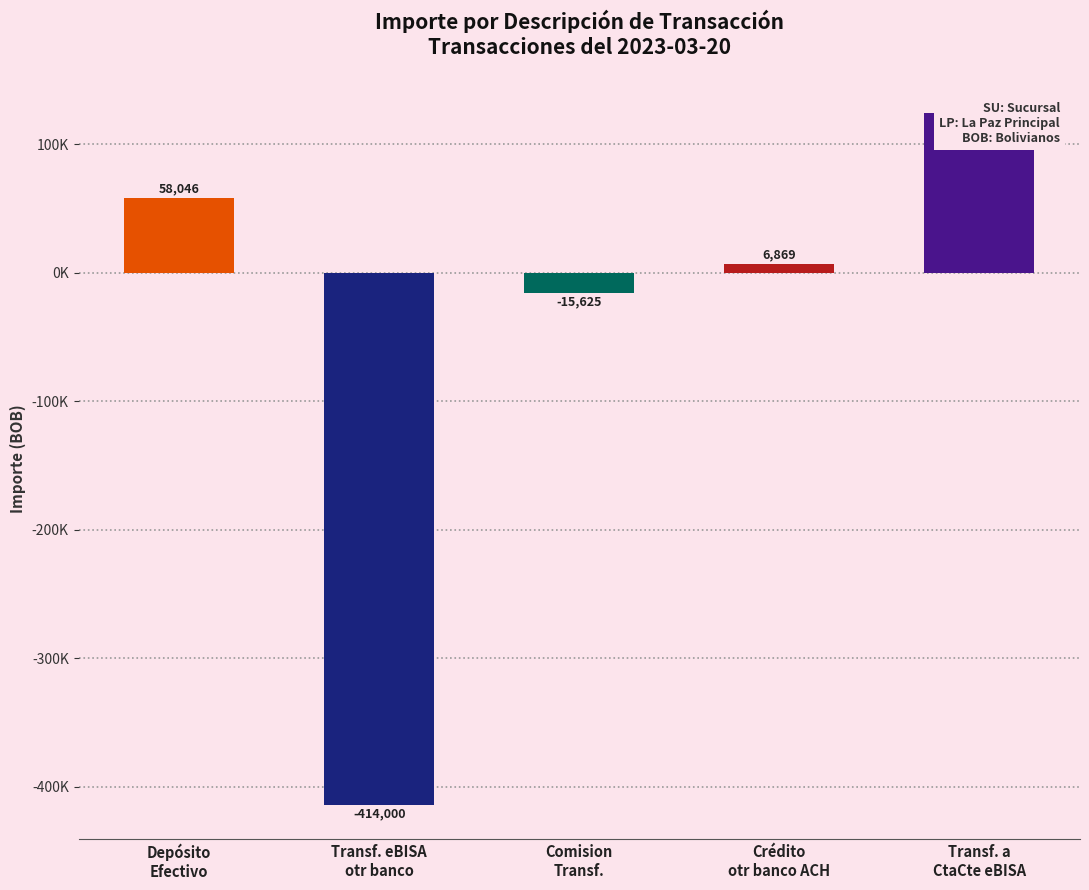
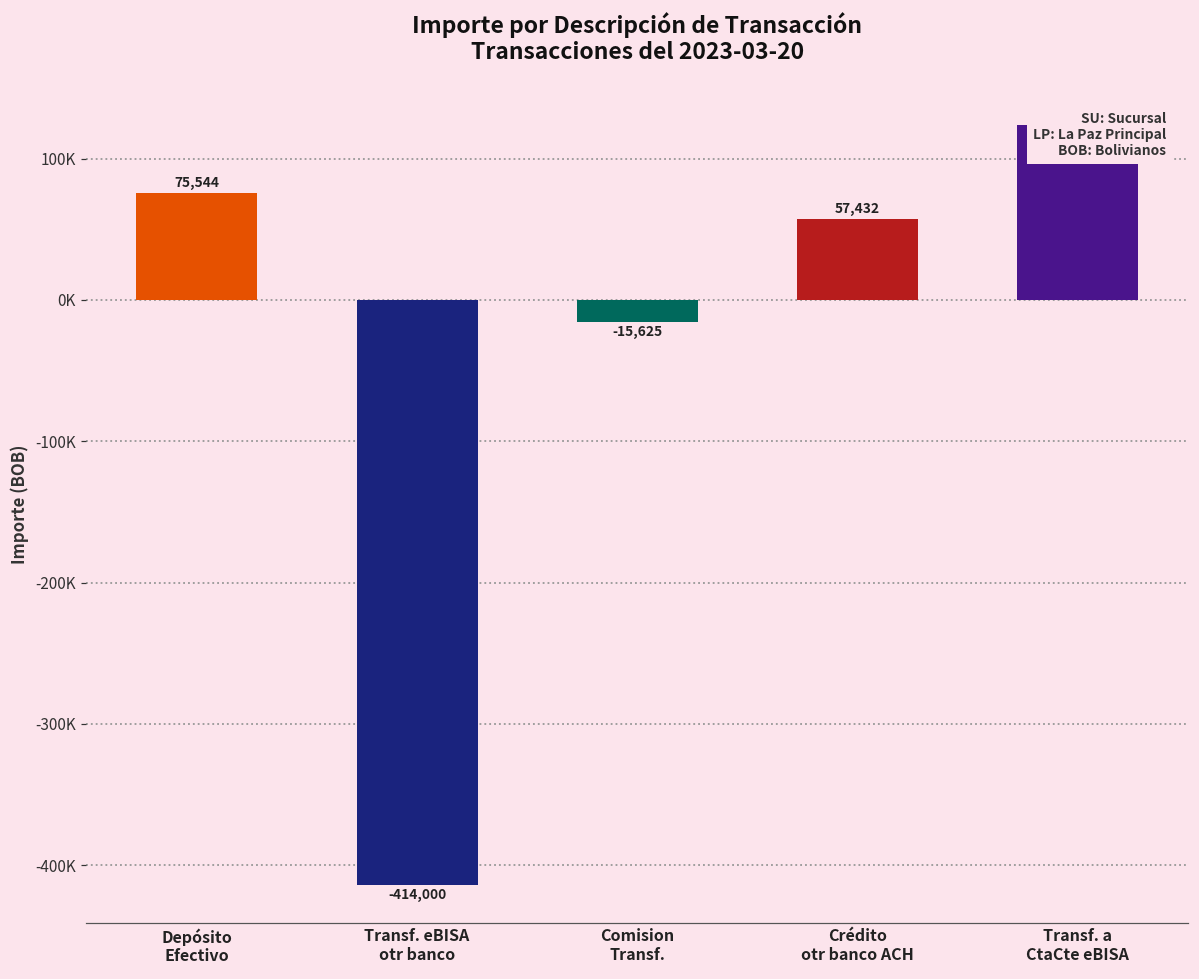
  {
-   "Depósito Efectivo": "58,046",
+   "Depósito Efectivo": "75,544",
    "Transf. eBISA otr banco": "-414,000",
    "Comision Transf.": "-15,625",
-   "Crédito otr banco ACH": "6,869"
+   "Crédito otr banco ACH": "57,432"
  }
